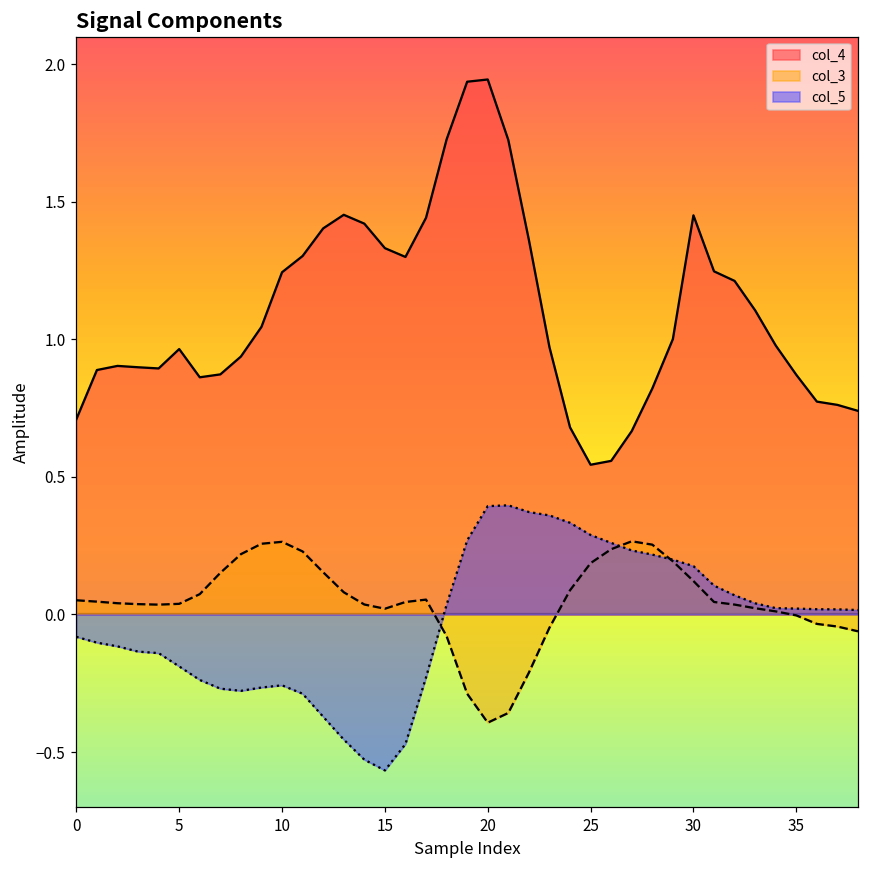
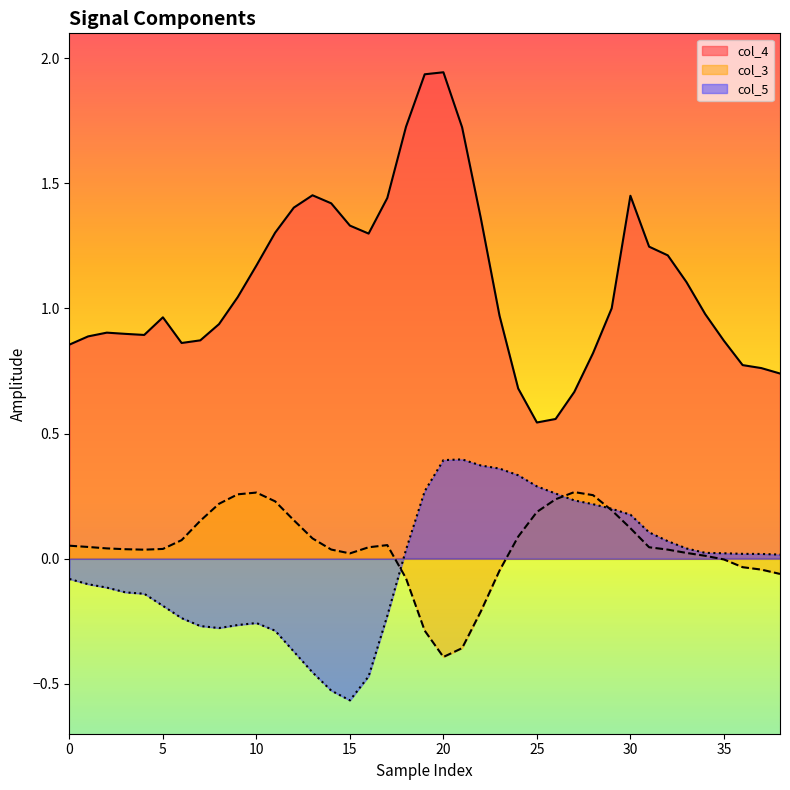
  {
    "col_4": {
-     "0": 0.71,
+     "0": 0.86,
      "5": 0.96,
-     "10": 1.24,
+     "10": 1.17,
      "15": 1.33,
      "20": 1.94,
      "25": 0.54,
      "30": 1.45,
      "35": 0.87
    }
  }
